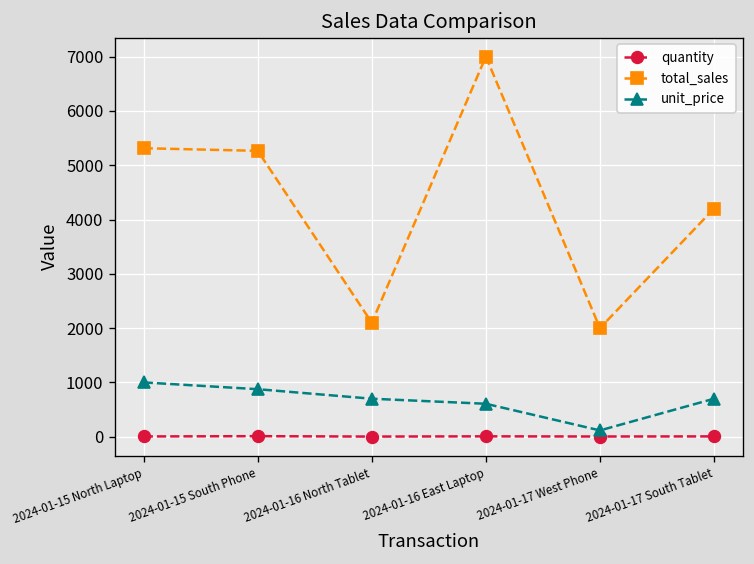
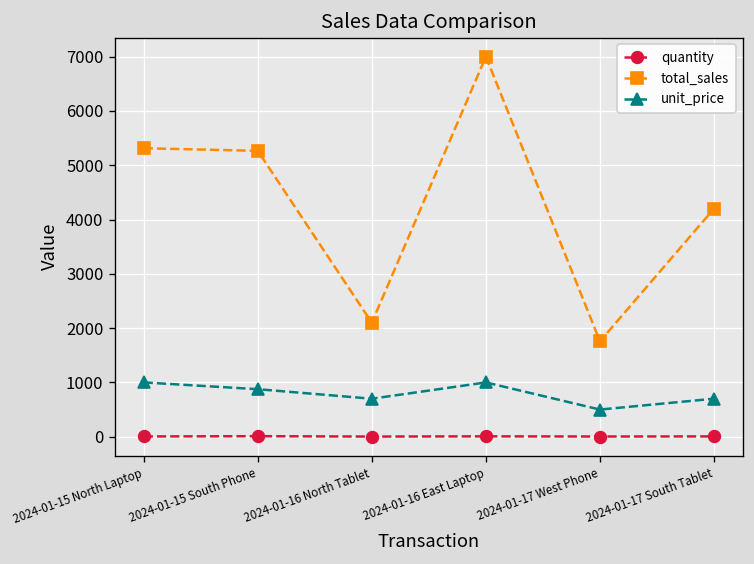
  {
    "quantity": {
      "2024-01-15 North Laptop": 0,
      "2024-01-15 South Phone": 0,
      "2024-01-16 North Tablet": 0,
      "2024-01-16 East Laptop": 0,
      "2024-01-17 West Phone": 0,
      "2024-01-17 South Tablet": 0
    },
    "total_sales": {
      "2024-01-15 North Laptop": 5300,
      "2024-01-15 South Phone": 5300,
      "2024-01-16 North Tablet": 2100,
      "2024-01-16 East Laptop": 7000,
-     "2024-01-17 West Phone": 2000,
+     "2024-01-17 West Phone": 1800,
      "2024-01-17 South Tablet": 4200
    },
    "unit_price": {
      "2024-01-15 North Laptop": 1000,
      "2024-01-15 South Phone": 900,
      "2024-01-16 North Tablet": 700,
-     "2024-01-16 East Laptop": 600,
-     "2024-01-17 West Phone": 100,
+     "2024-01-16 East Laptop": 1000,
+     "2024-01-17 West Phone": 500,
      "2024-01-17 South Tablet": 700
    }
  }
